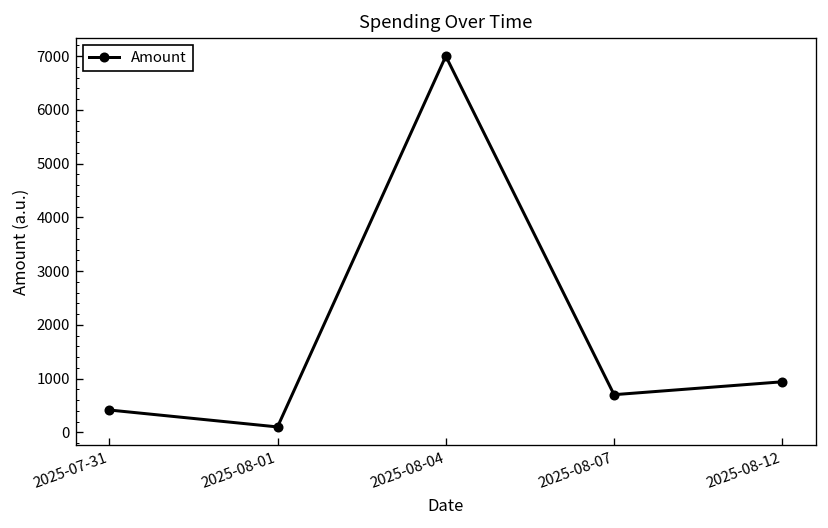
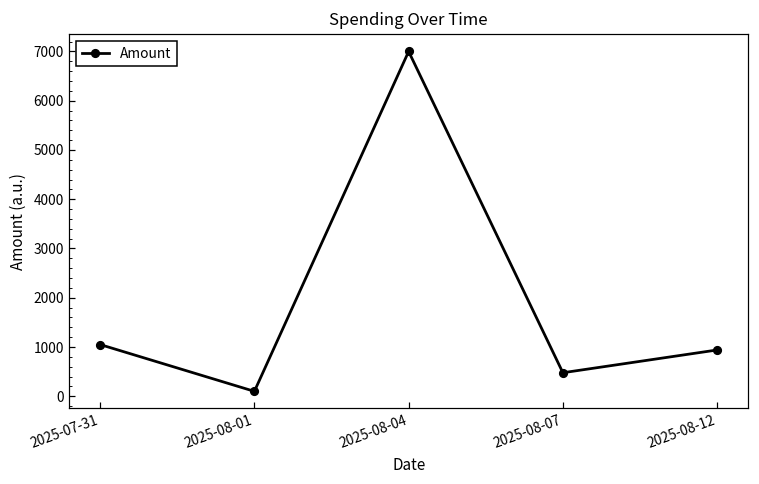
  {
-   "2025-07-31": 400,
+   "2025-07-31": 1100,
    "2025-08-01": 100,
    "2025-08-04": 7000,
-   "2025-08-07": 700,
+   "2025-08-07": 500,
    "2025-08-12": 900
  }
